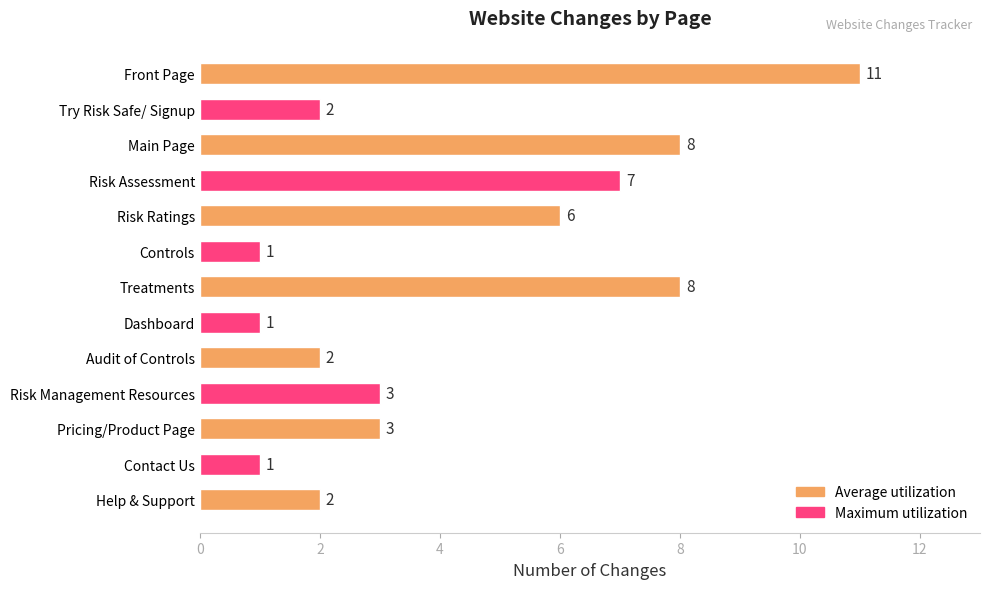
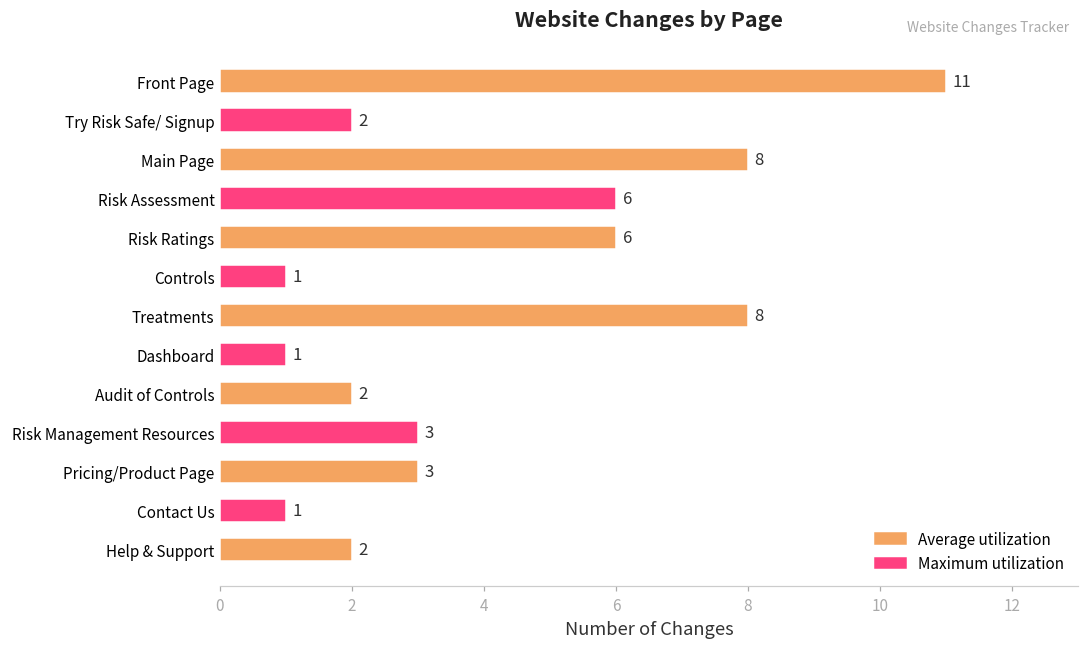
  {
    "Front Page": 11,
    "Try Risk Safe/ Signup": 2,
    "Main Page": 8,
-   "Risk Assessment": 7,
+   "Risk Assessment": 6,
    "Risk Ratings": 6,
    "Controls": 1,
    "Treatments": 8,
    "Dashboard": 1,
    "Audit of Controls": 2,
    "Risk Management Resources": 3,
    "Pricing/Product Page": 3,
    "Contact Us": 1,
    "Help & Support": 2
  }
